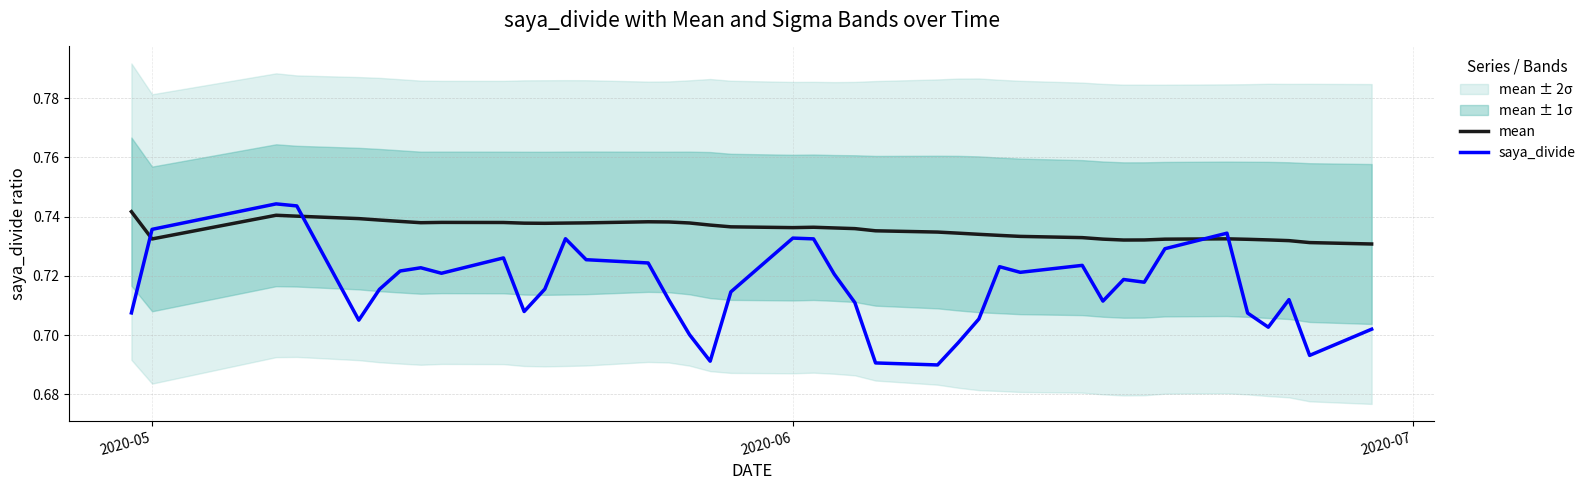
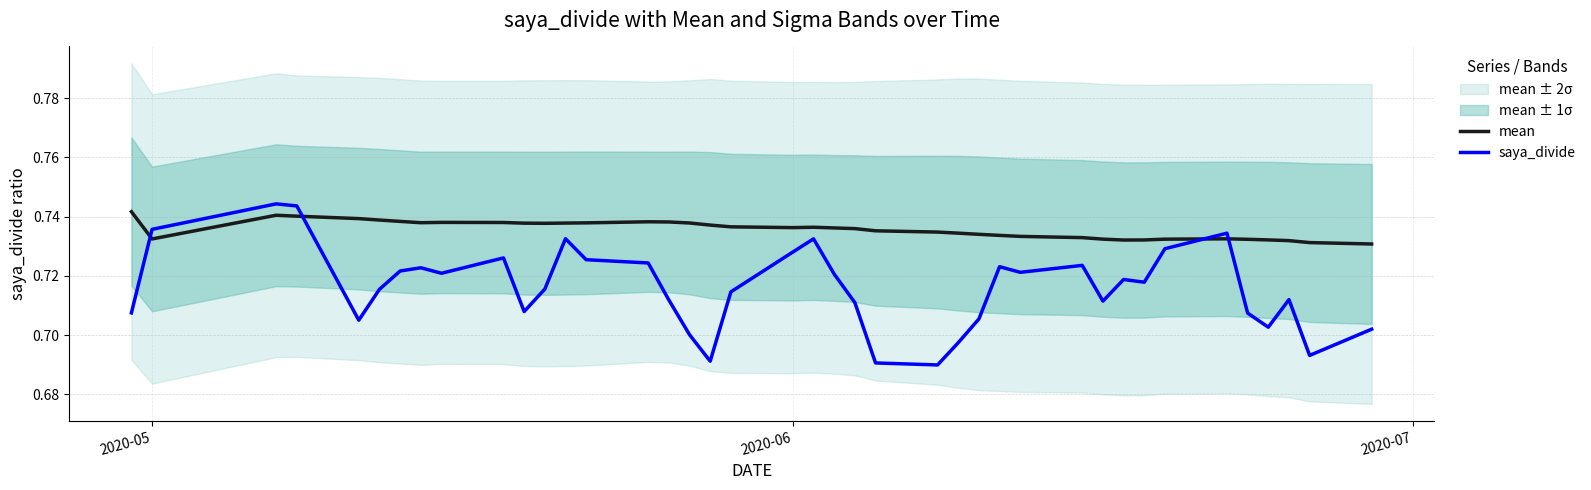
  {
    "mean": {
      "2020-05": 0.732,
      "2020-06": 0.736
    },
    "saya_divide": {
      "2020-05": 0.736,
-     "2020-06": 0.733
+     "2020-06": 0.728
    }
  }
